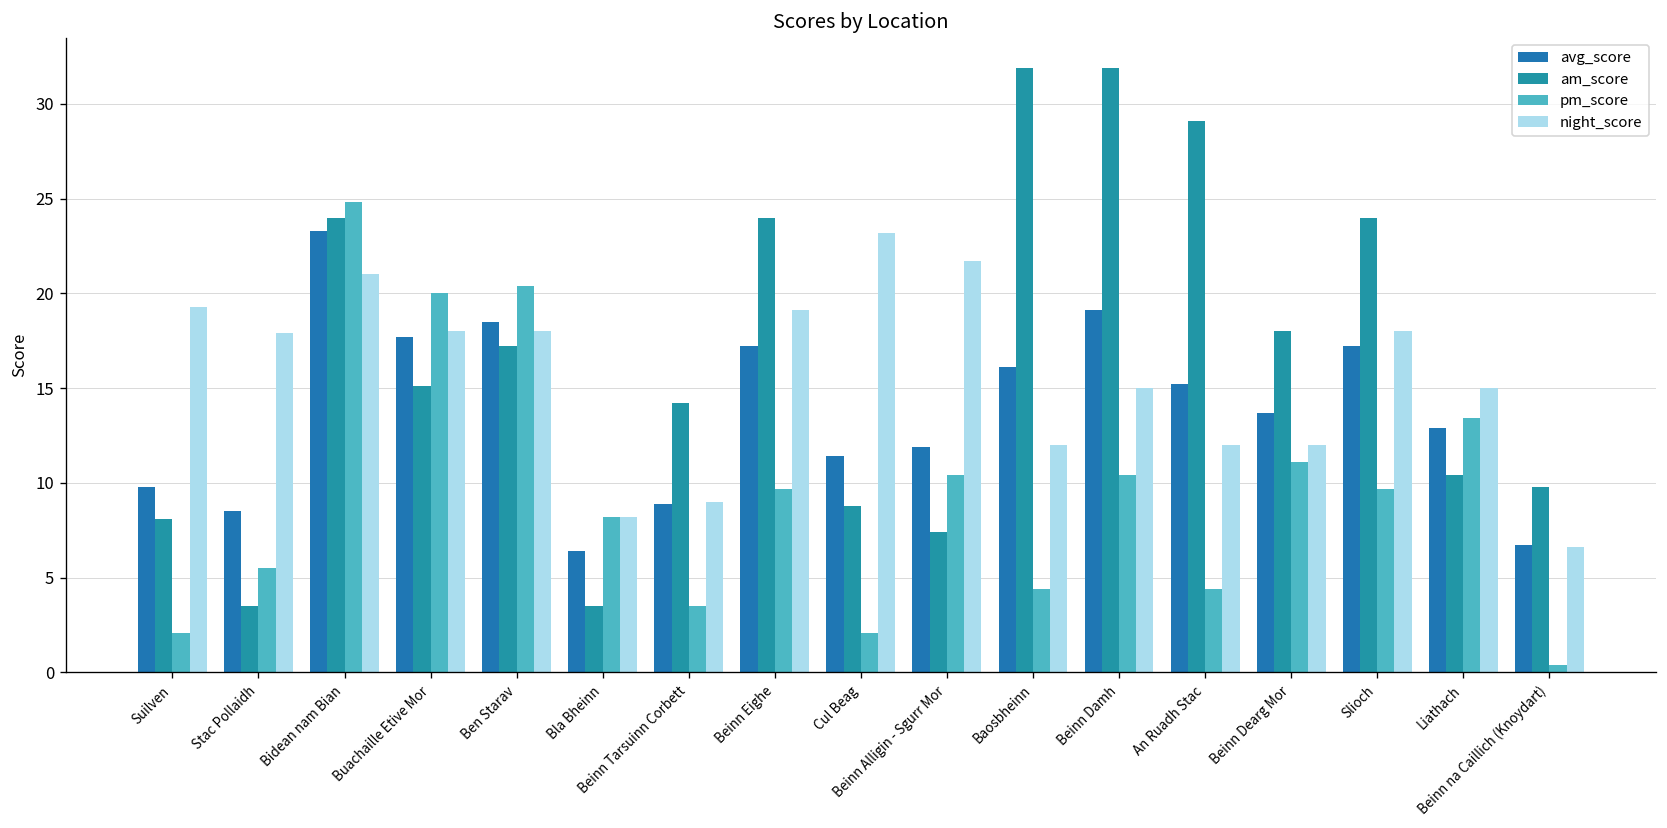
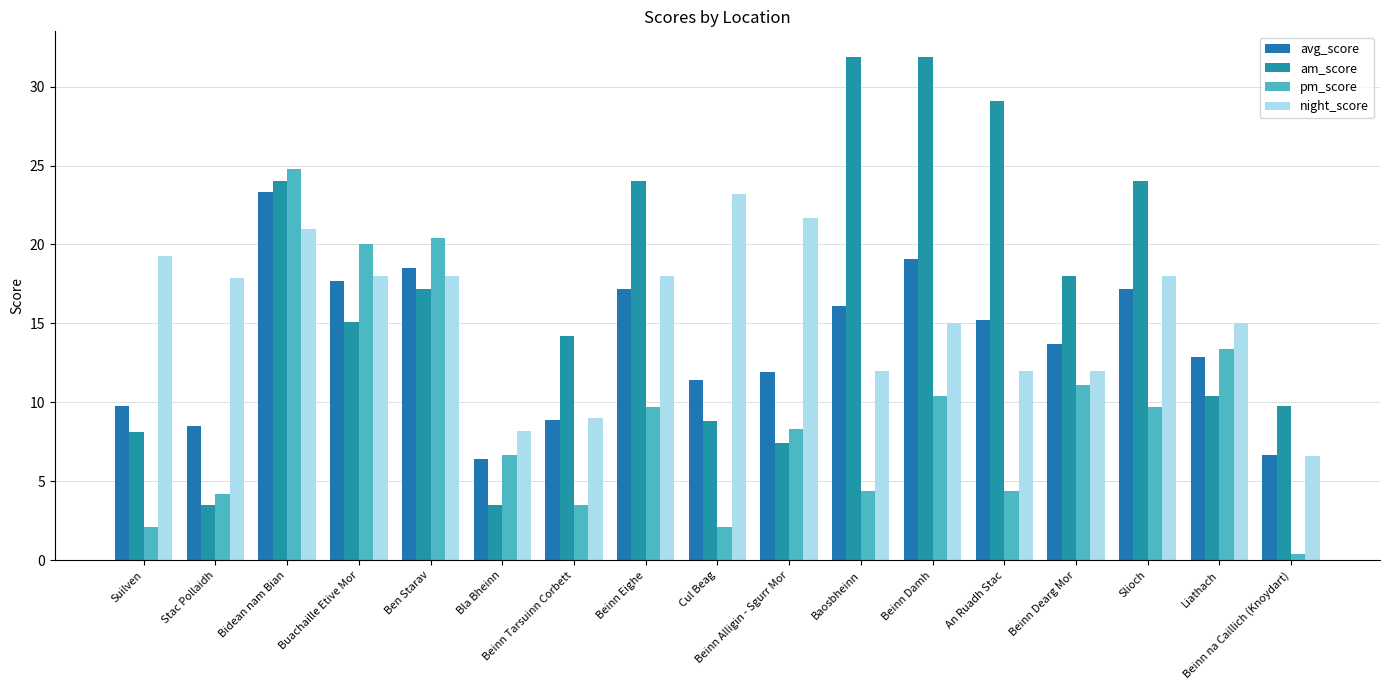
  {
    "pm_score": {
      "Suilven": 2.1,
-     "Stac Pollaidh": 5.5,
+     "Stac Pollaidh": 4.2,
      "Bidean nam Bian": 24.8,
      "Buachaille Etive Mor": 20.0,
      "Ben Starav": 20.4,
-     "Bla Bheinn": 8.2,
+     "Bla Bheinn": 6.7,
      "Beinn Tarsuinn Corbett": 3.5,
      "Beinn Eighe": 9.7,
      "Cul Beag": 2.1,
-     "Beinn Alligin - Sgurr Mor": 10.4,
+     "Beinn Alligin - Sgurr Mor": 8.3,
      "Baosbheinn": 4.4,
      "Beinn Damh": 10.4,
      "An Ruadh Stac": 4.4,
      "Beinn Dearg Mor": 11.1,
      "Slioch": 9.7,
      "Liathach": 13.4,
      "Beinn na Caillich (Knoydart)": 0.4
    },
    "night_score": {
      "Suilven": 19.3,
      "Stac Pollaidh": 17.9,
      "Bidean nam Bian": 21.0,
      "Buachaille Etive Mor": 18.0,
      "Ben Starav": 18.0,
      "Bla Bheinn": 8.2,
      "Beinn Tarsuinn Corbett": 9.0,
-     "Beinn Eighe": 19.1,
+     "Beinn Eighe": 18.0,
      "Cul Beag": 23.2,
      "Beinn Alligin - Sgurr Mor": 21.7,
      "Baosbheinn": 12.0,
      "Beinn Damh": 15.0,
      "An Ruadh Stac": 12.0,
      "Beinn Dearg Mor": 12.0,
      "Slioch": 18.0,
      "Liathach": 15.0,
      "Beinn na Caillich (Knoydart)": 6.6
    }
  }
